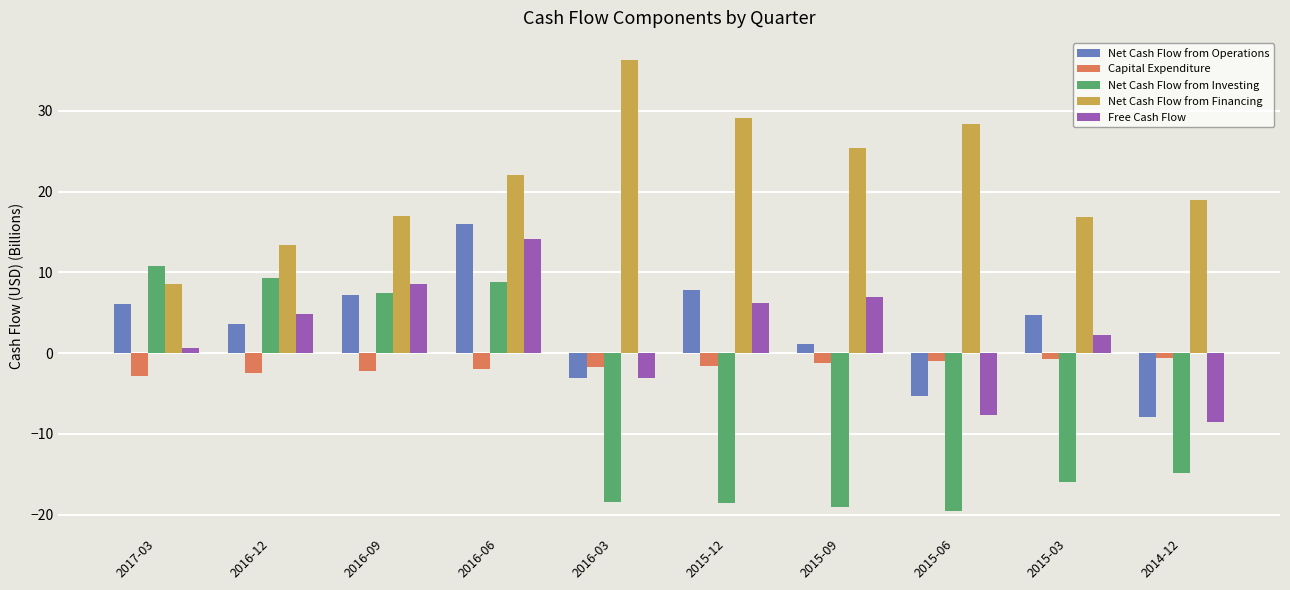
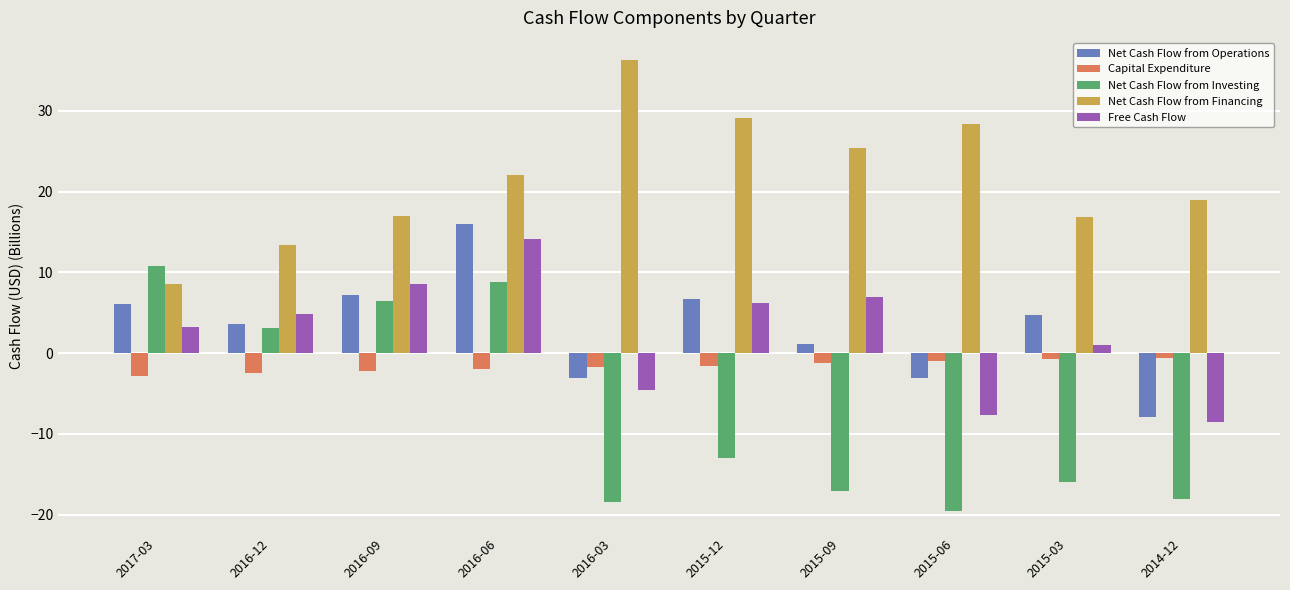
  {
    "Net Cash Flow from Operations": {
      "2017-03": 6,
      "2016-12": 4,
      "2016-09": 7,
      "2016-06": 16,
      "2016-03": -3,
-     "2015-12": 8,
+     "2015-12": 7,
      "2015-09": 1,
-     "2015-06": -5,
+     "2015-06": -3,
      "2015-03": 5,
      "2014-12": -8
    },
    "Net Cash Flow from Investing": {
      "2017-03": 11,
-     "2016-12": 9,
-     "2016-09": 7,
+     "2016-12": 3,
+     "2016-09": 6,
      "2016-06": 9,
      "2016-03": -18,
-     "2015-12": -19,
-     "2015-09": -19,
+     "2015-12": -13,
+     "2015-09": -17,
      "2015-06": -20,
      "2015-03": -16,
-     "2014-12": -15
+     "2014-12": -18
    },
    "Free Cash Flow": {
-     "2017-03": 1,
+     "2017-03": 3,
      "2016-12": 5,
      "2016-09": 9,
      "2016-06": 14,
-     "2016-03": -3,
+     "2016-03": -5,
      "2015-12": 6,
      "2015-09": 7,
      "2015-06": -8,
-     "2015-03": 2,
+     "2015-03": 1,
      "2014-12": -9
    }
  }
